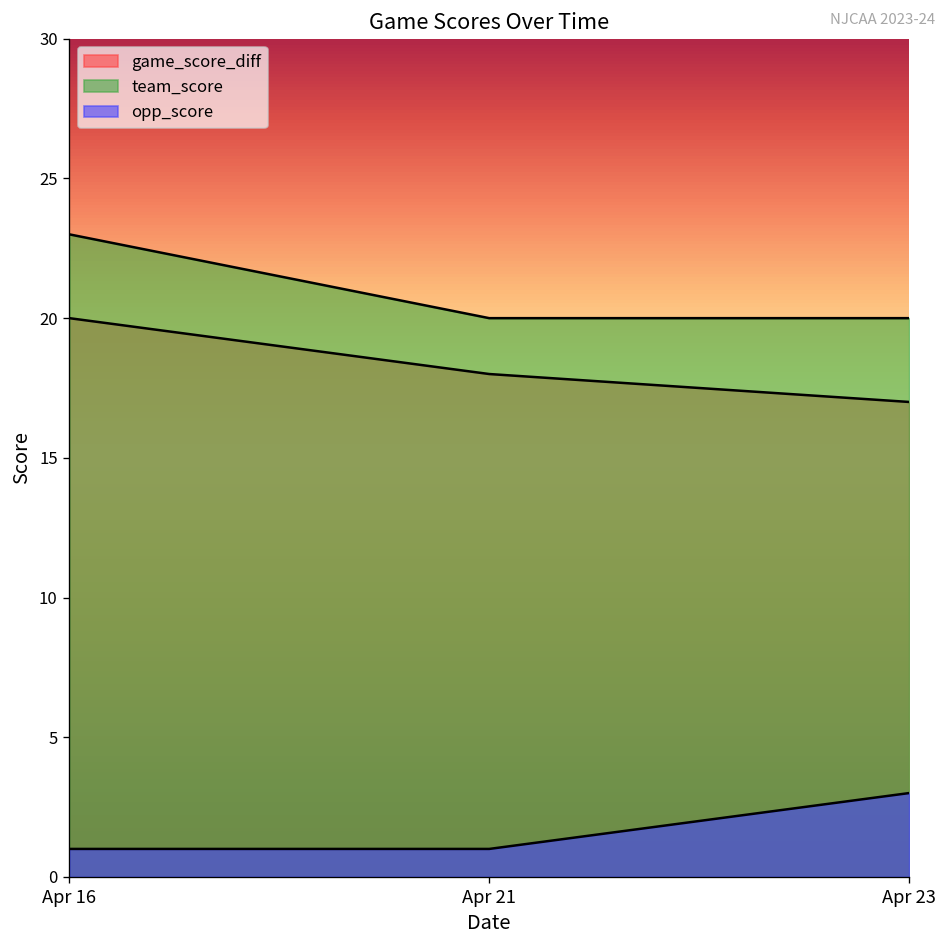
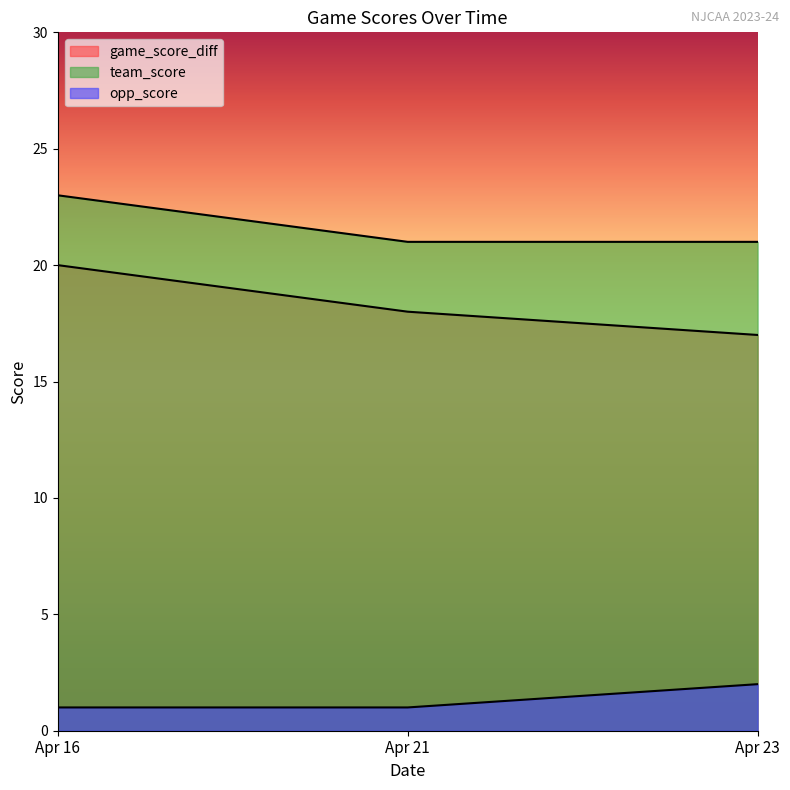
  {
    "game_score_diff": {
      "Apr 16": 20,
      "Apr 21": 18,
      "Apr 23": 17
    },
    "team_score": {
      "Apr 16": 23,
-     "Apr 21": 20,
-     "Apr 23": 20
+     "Apr 21": 21,
+     "Apr 23": 21
    },
    "opp_score": {
      "Apr 16": 1,
      "Apr 21": 1,
-     "Apr 23": 3
+     "Apr 23": 2
    }
  }
